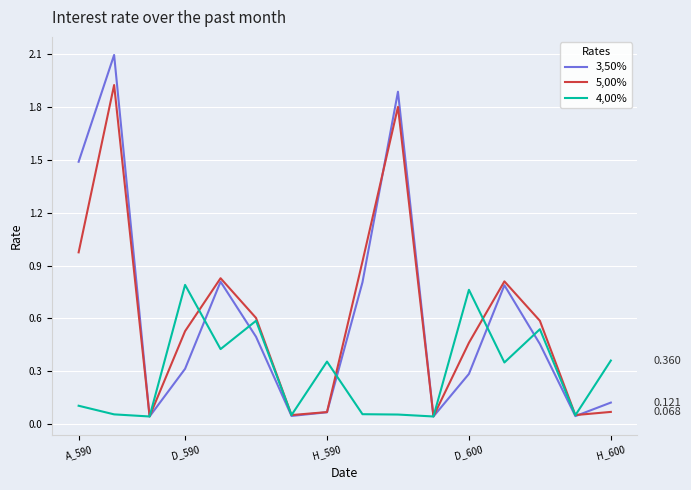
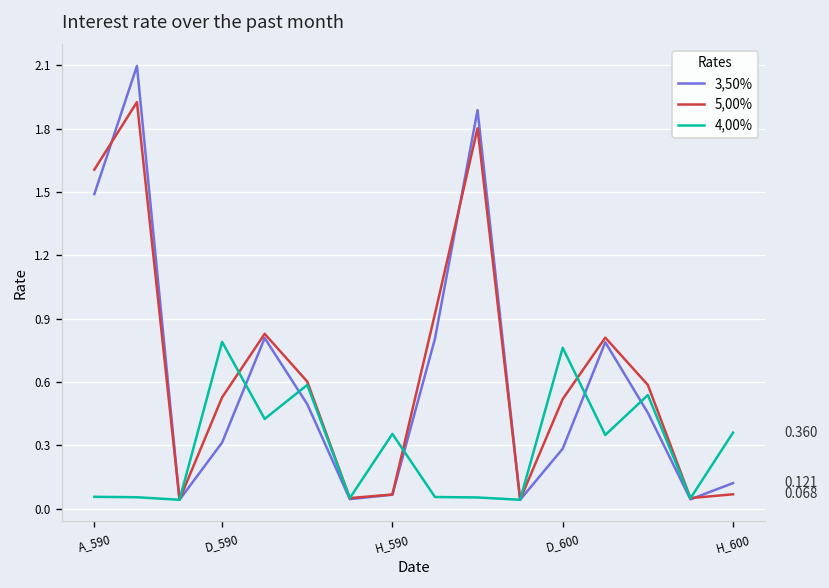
  {
    "3,50%": {
      "A_590": 1.49,
      "D_590": 0.31,
      "D_600": 0.28,
      "H_600": 0.12
    },
    "5,00%": {
-     "A_590": 0.98,
+     "A_590": 1.61,
      "D_590": 0.53,
-     "D_600": 0.46,
+     "D_600": 0.52,
      "H_600": 0.07
    },
    "4,00%": {
-     "A_590": 0.10,
+     "A_590": 0.06,
      "D_590": 0.79,
      "H_590": 0.35,
      "D_600": 0.76,
      "H_600": 0.36
    }
  }
